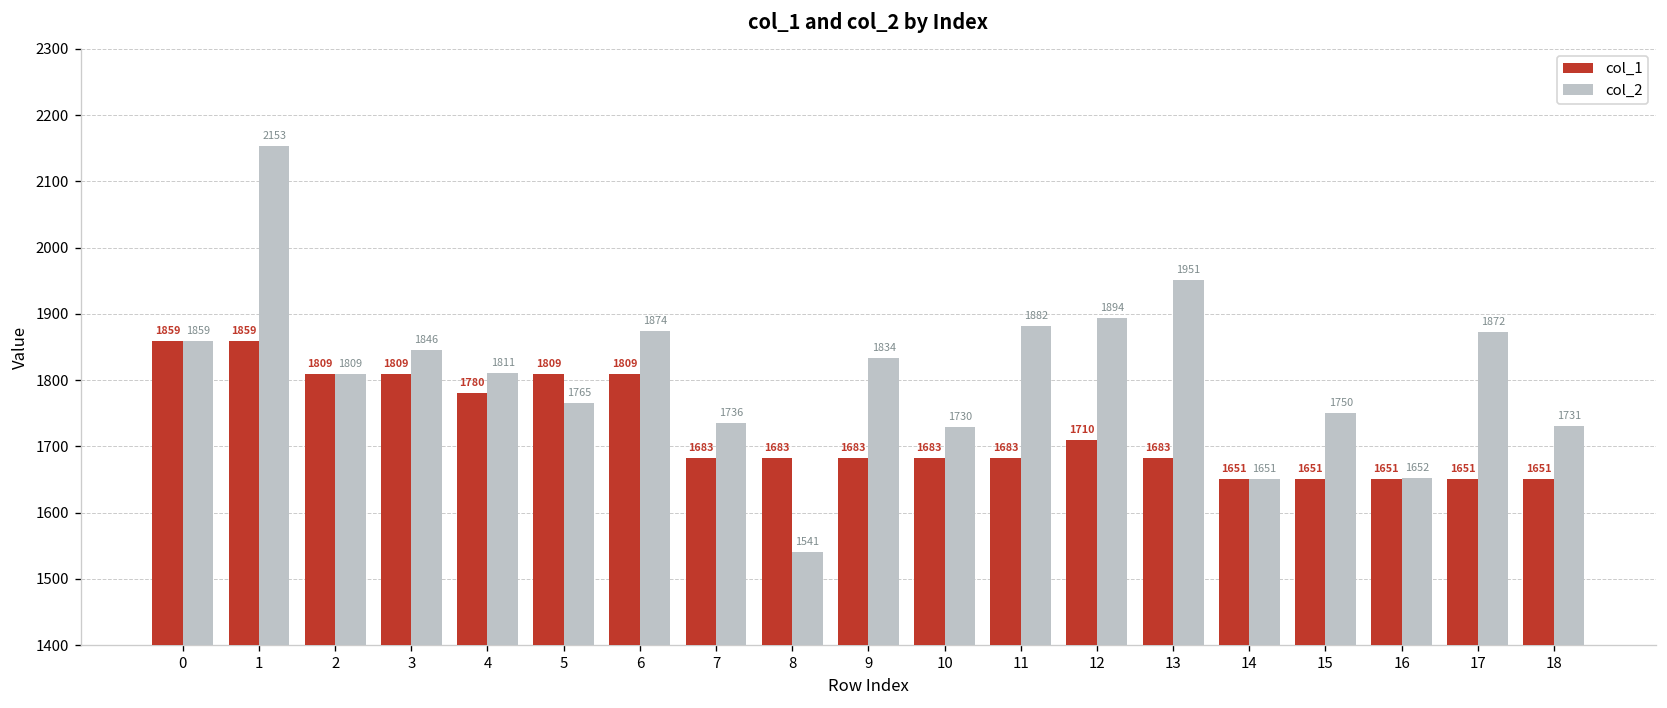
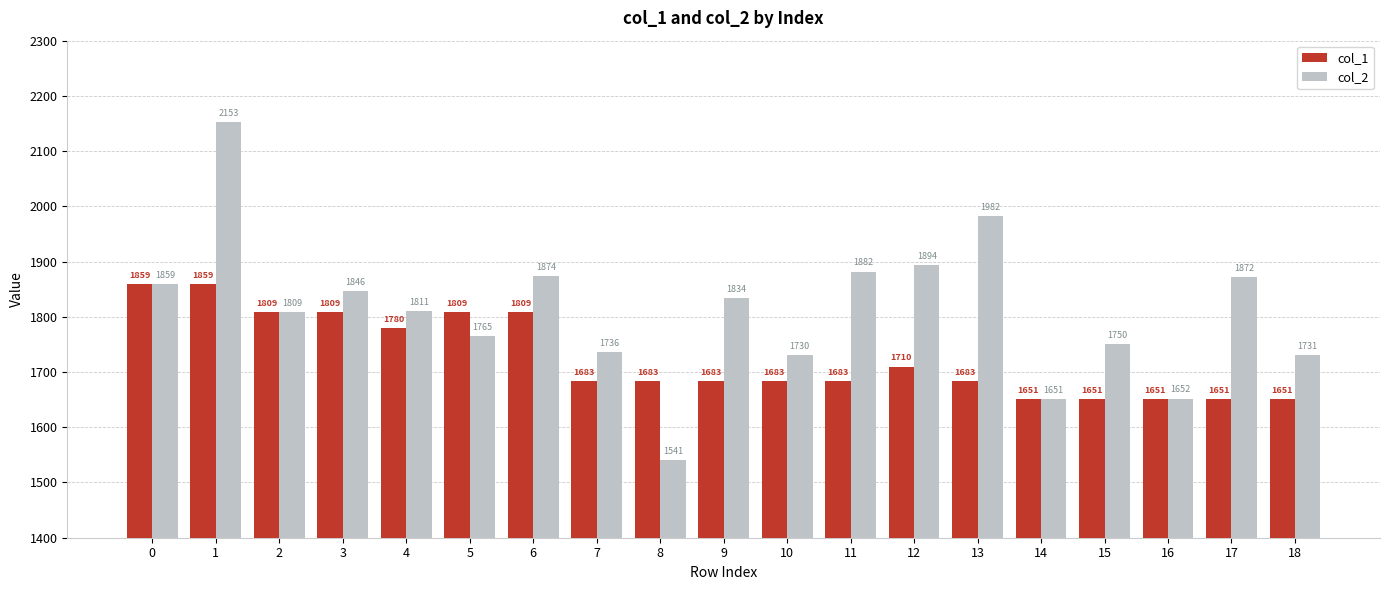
  {
    "col_1": {
      "0": 1859,
      "1": 1859,
      "2": 1809,
      "3": 1809,
      "4": 1780,
      "5": 1809,
      "6": 1809,
      "7": 1683,
      "8": 1683,
      "9": 1683,
      "10": 1683,
      "11": 1683,
      "12": 1710,
      "13": 1683,
      "14": 1651,
      "15": 1651,
      "16": 1651,
      "17": 1651,
      "18": 1651
    },
    "col_2": {
      "0": 1859,
      "1": 2153,
      "2": 1809,
      "3": 1846,
      "4": 1811,
      "5": 1765,
      "6": 1874,
      "7": 1736,
      "8": 1541,
      "9": 1834,
      "10": 1730,
      "11": 1882,
      "12": 1894,
-     "13": 1951,
+     "13": 1982,
      "14": 1651,
      "15": 1750,
      "16": 1652,
      "17": 1872,
      "18": 1731
    }
  }
